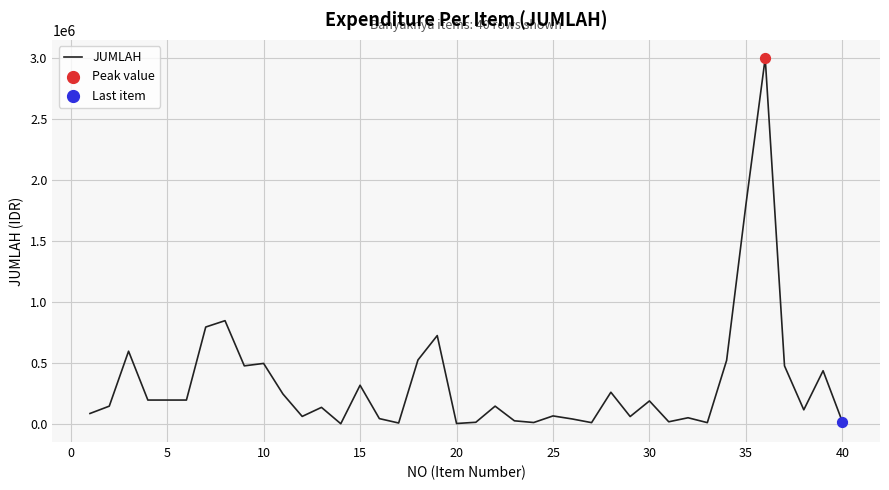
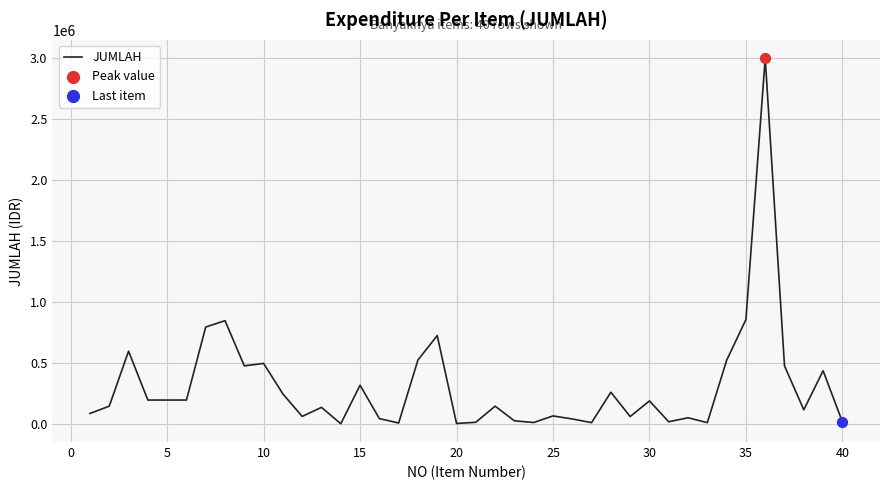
  {
    "JUMLAH": {
      "5": 200000,
      "10": 500000,
      "15": 320000,
      "20": 10000,
      "25": 70000,
      "30": 190000,
-     "35": 1800000
+     "35": 860000
    }
  }
